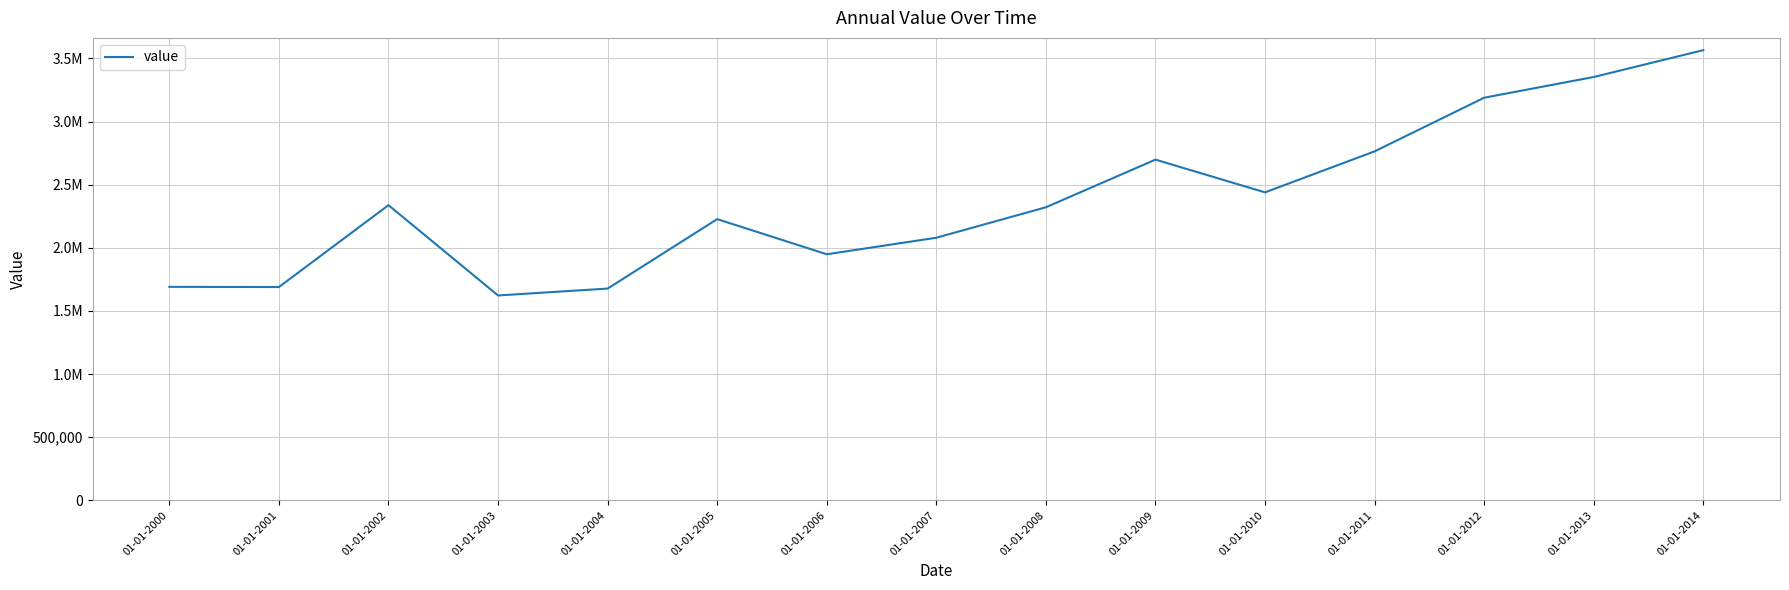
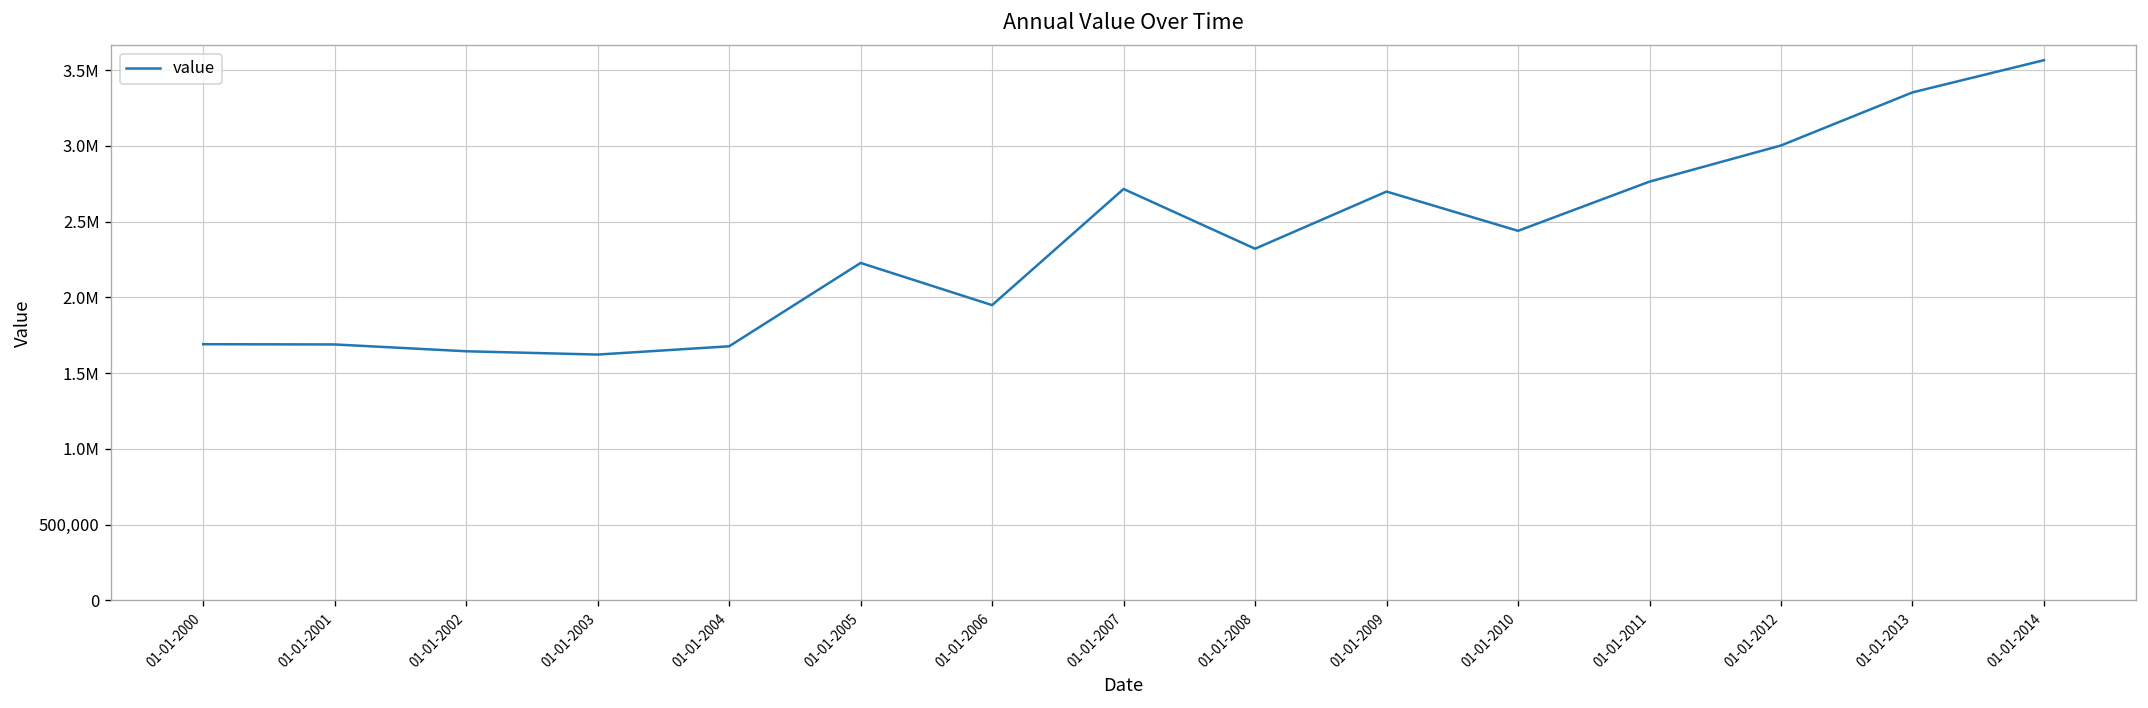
  {
    "01-01-2000": "1,690,000",
    "01-01-2001": "1,690,000",
-   "01-01-2002": "2,340,000",
+   "01-01-2002": "1,640,000",
    "01-01-2003": "1,620,000",
    "01-01-2004": "1,680,000",
    "01-01-2005": "2,230,000",
    "01-01-2006": "1,950,000",
-   "01-01-2007": "2,080,000",
+   "01-01-2007": "2,720,000",
    "01-01-2008": "2,320,000",
    "01-01-2009": "2,700,000",
    "01-01-2010": "2,440,000",
    "01-01-2011": "2,760,000",
-   "01-01-2012": "3,190,000",
+   "01-01-2012": "3,000,000",
    "01-01-2013": "3,350,000",
    "01-01-2014": "3,570,000"
  }
